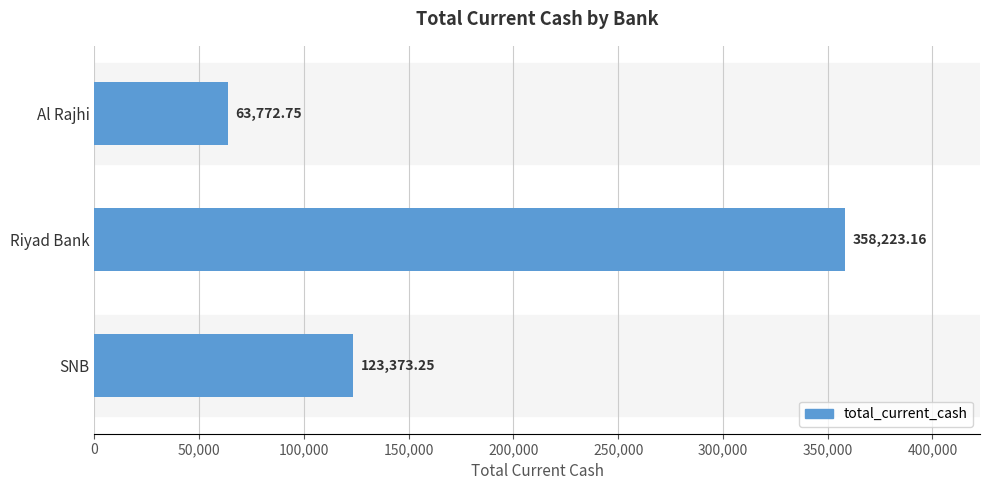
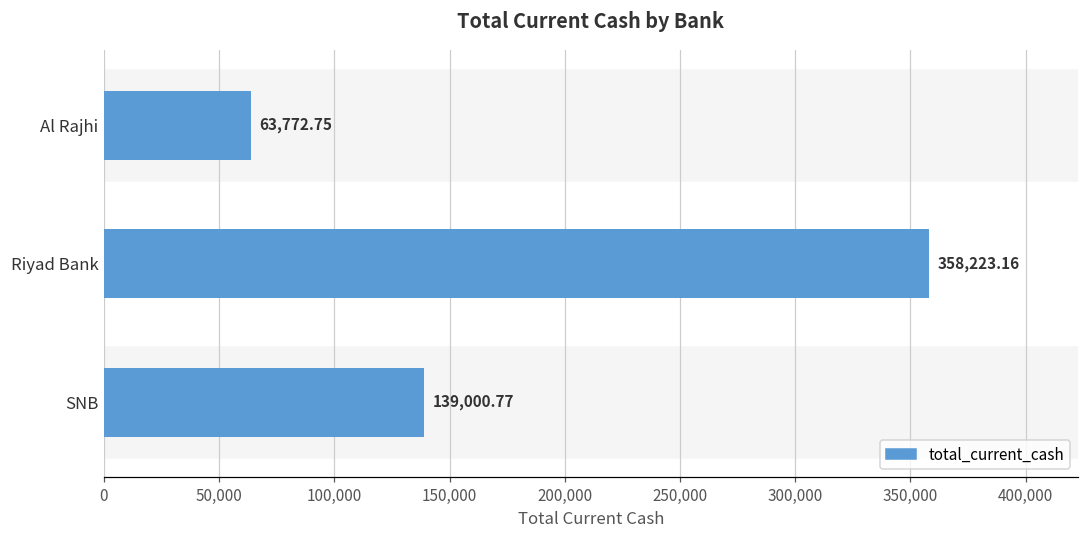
  {
    "Al Rajhi": "63,772.75",
    "Riyad Bank": "358,223.16",
-   "SNB": "123,373.25"
+   "SNB": "139,000.77"
  }
